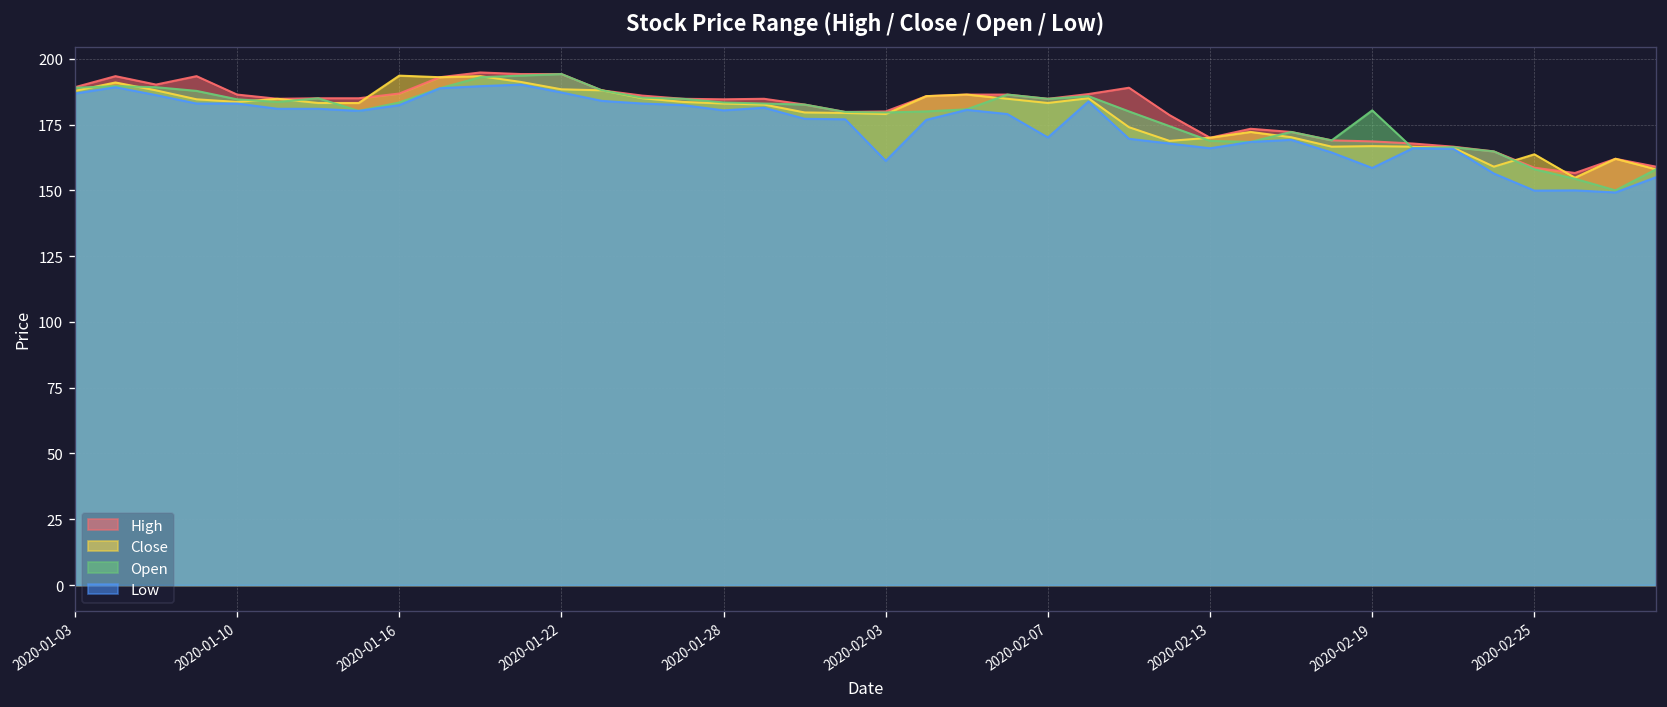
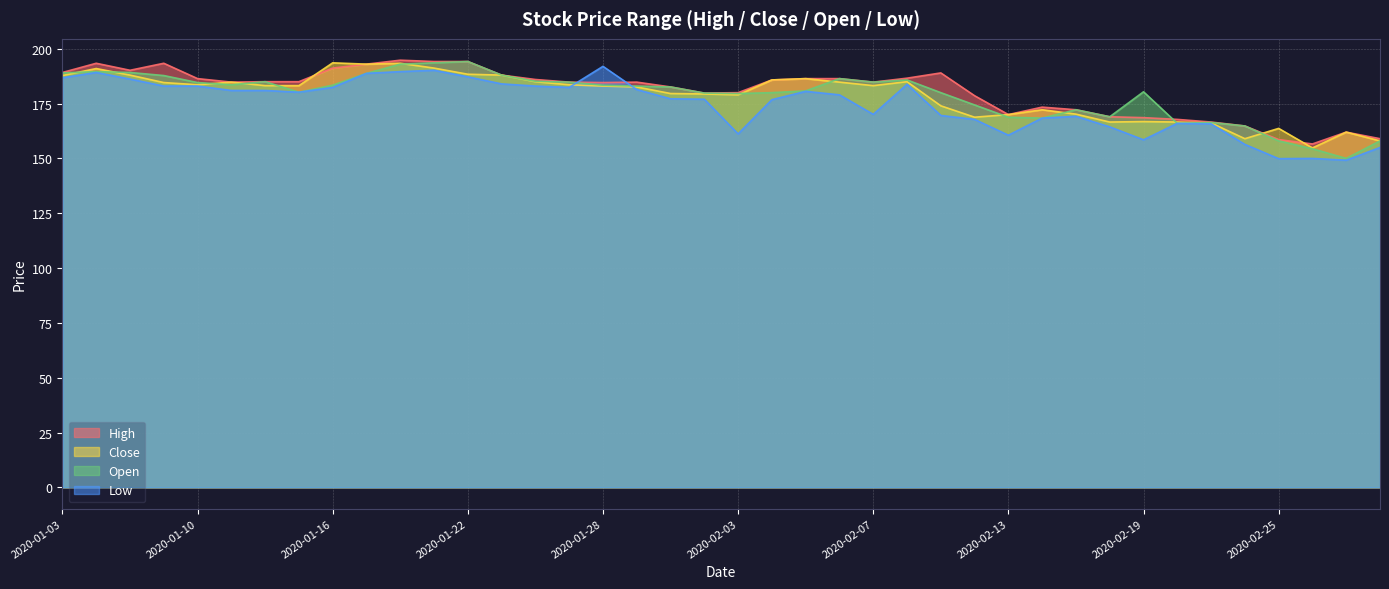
  {
    "High": {
      "2020-01-10": 186,
-     "2020-01-16": 187,
+     "2020-01-16": 191,
      "2020-01-28": 185,
      "2020-02-19": 169
    },
    "Close": {
      "2020-01-16": 194,
      "2020-01-22": 188,
      "2020-02-07": 183,
      "2020-02-19": 167,
      "2020-02-25": 164
    },
    "Open": {
      "2020-02-13": 169,
      "2020-02-19": 180
    },
    "Low": {
      "2020-01-22": 187,
-     "2020-01-28": 180,
+     "2020-01-28": 192,
      "2020-02-03": 161,
      "2020-02-07": 170,
-     "2020-02-13": 166,
+     "2020-02-13": 161,
      "2020-02-19": 159,
      "2020-02-25": 150
    }
  }
